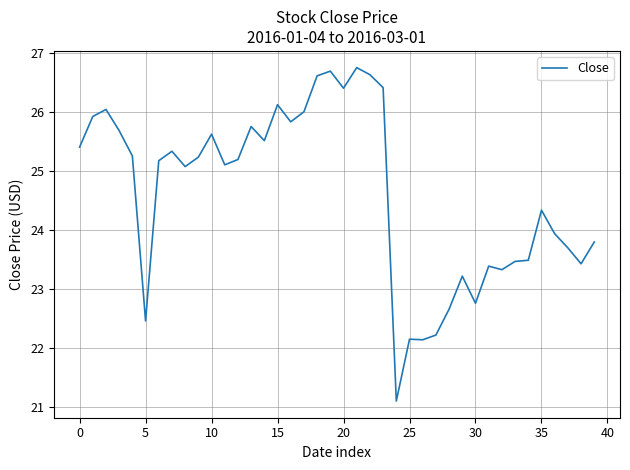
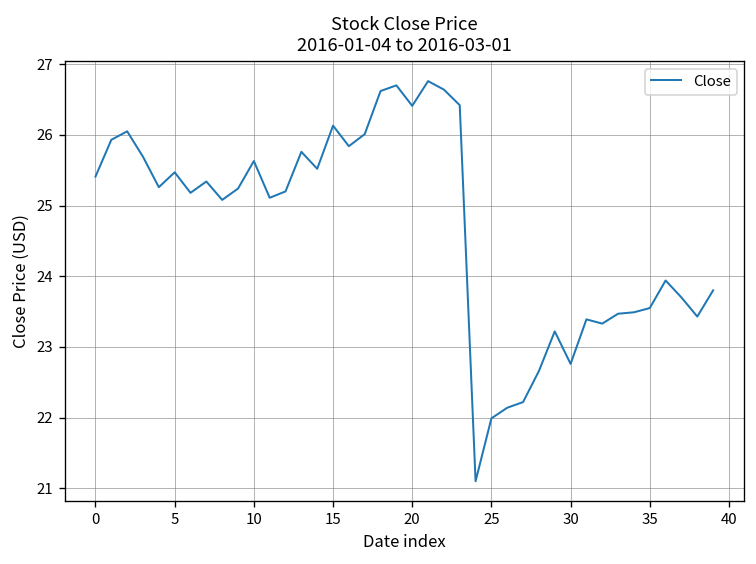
  {
    "0": 25.4,
-   "5": 22.5,
+   "5": 25.5,
    "10": 25.6,
    "15": 26.1,
    "20": 26.4,
-   "25": 22.2,
+   "25": 22.0,
    "30": 22.8,
-   "35": 24.3
+   "35": 23.6
  }
